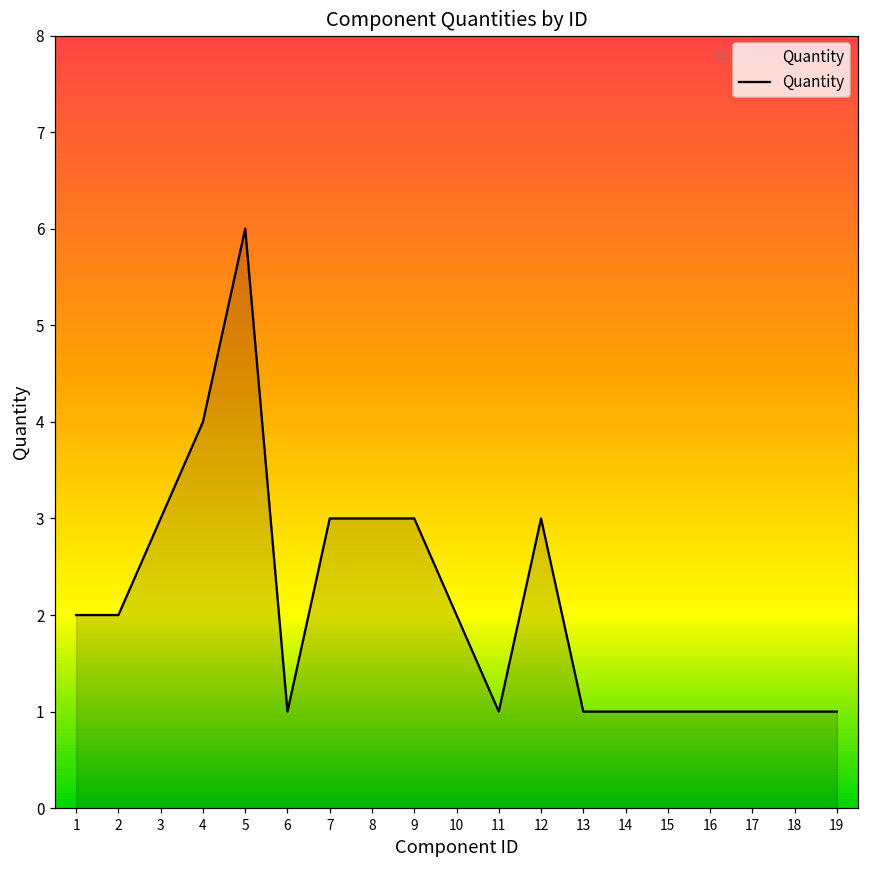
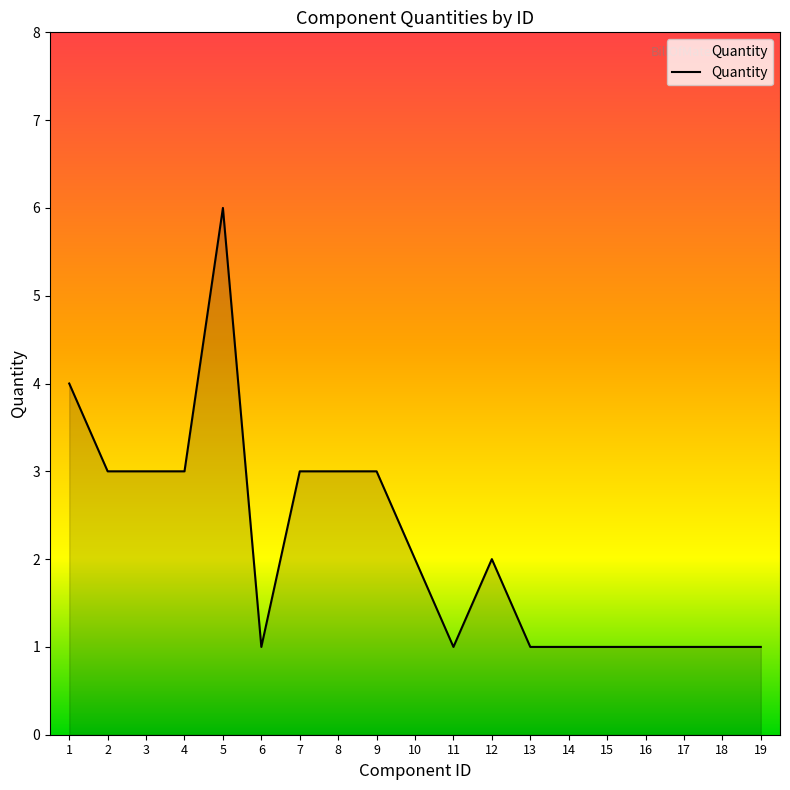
  {
-   "1": 2,
-   "2": 2,
+   "1": 4,
+   "2": 3,
    "3": 3,
-   "4": 4,
+   "4": 3,
    "5": 6,
    "6": 1,
    "7": 3,
    "8": 3,
    "9": 3,
    "10": 2,
    "11": 1,
-   "12": 3,
+   "12": 2,
    "13": 1,
    "14": 1,
    "15": 1,
    "16": 1,
    "17": 1,
    "18": 1,
    "19": 1
  }
